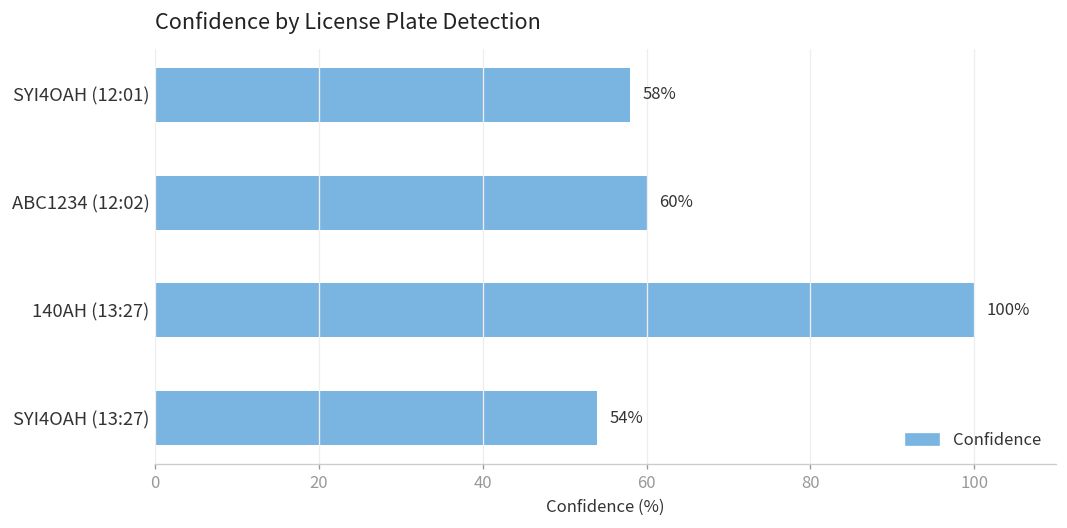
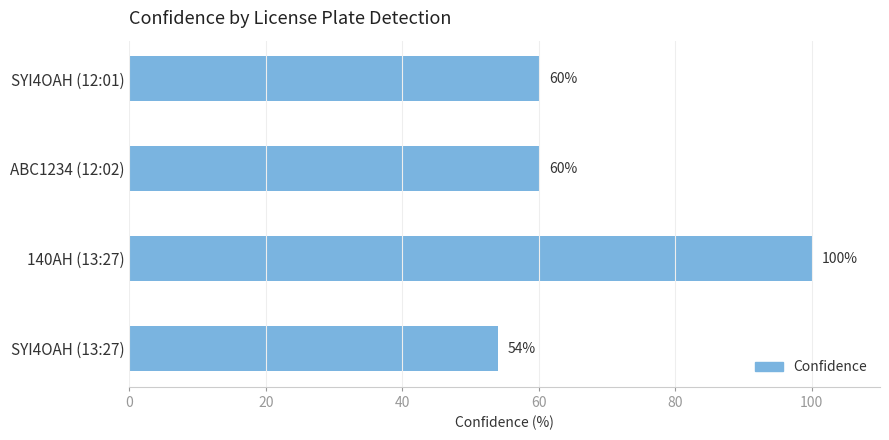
  {
-   "SYI4OAH (12:01)": "58%",
+   "SYI4OAH (12:01)": "60%",
    "ABC1234 (12:02)": "60%",
    "140AH (13:27)": "100%",
    "SYI4OAH (13:27)": "54%"
  }
